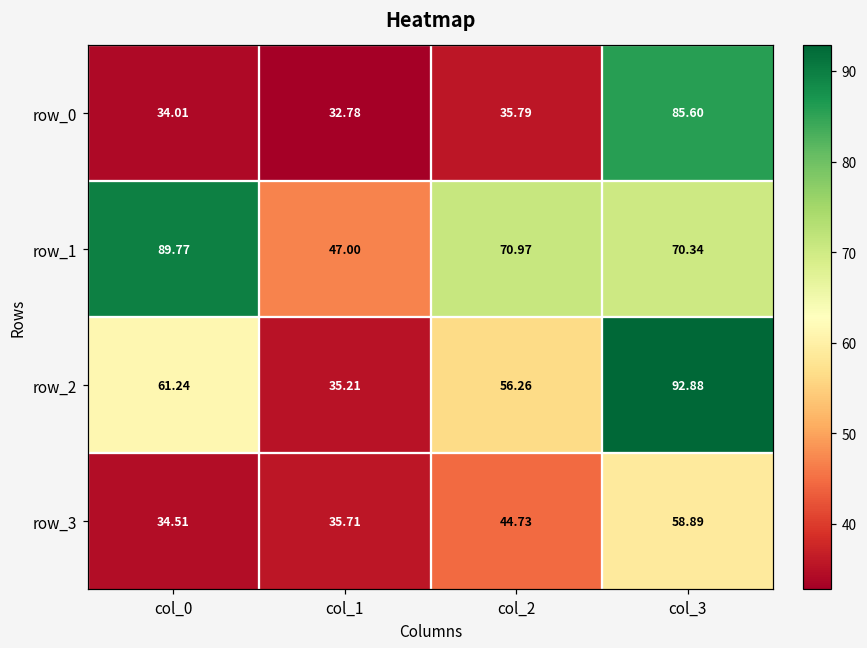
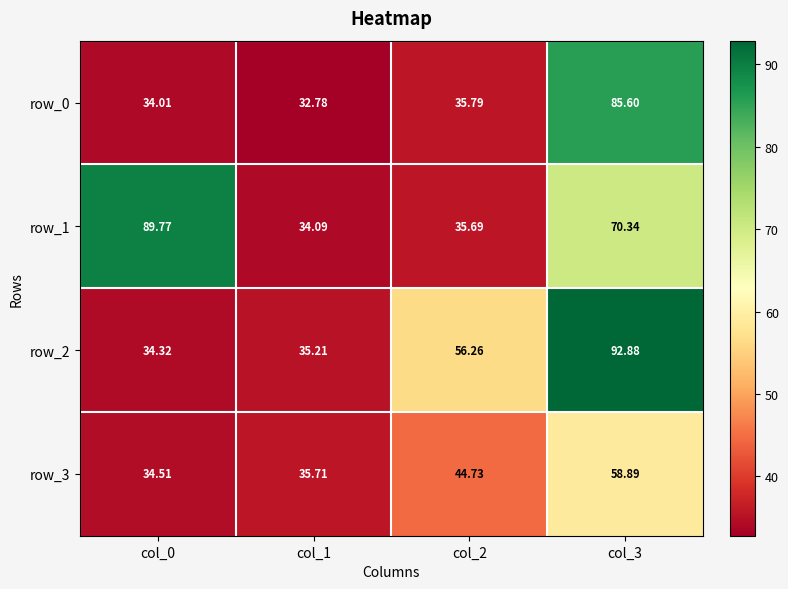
  {
    "row_0": {
      "col_0": 34.01,
      "col_1": 32.78,
      "col_2": 35.79,
      "col_3": 85.60
    },
    "row_1": {
      "col_0": 89.77,
-     "col_1": 47.00,
-     "col_2": 70.97,
+     "col_1": 34.09,
+     "col_2": 35.69,
      "col_3": 70.34
    },
    "row_2": {
-     "col_0": 61.24,
+     "col_0": 34.32,
      "col_1": 35.21,
      "col_2": 56.26,
      "col_3": 92.88
    },
    "row_3": {
      "col_0": 34.51,
      "col_1": 35.71,
      "col_2": 44.73,
      "col_3": 58.89
    }
  }
